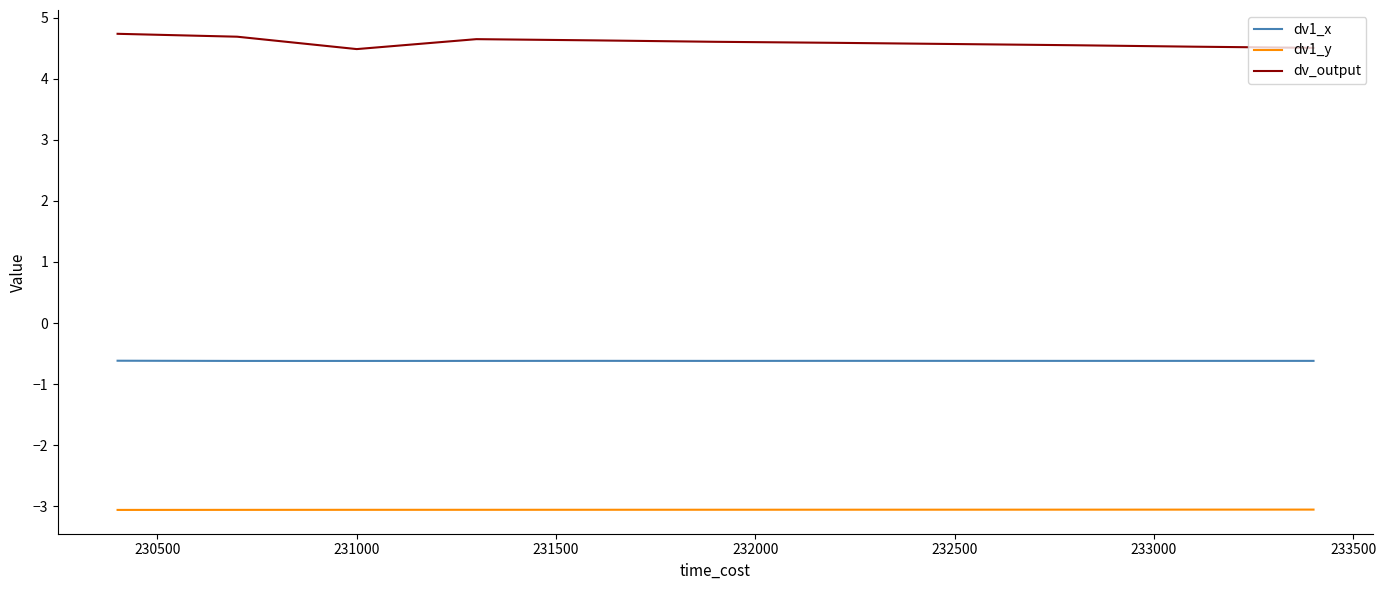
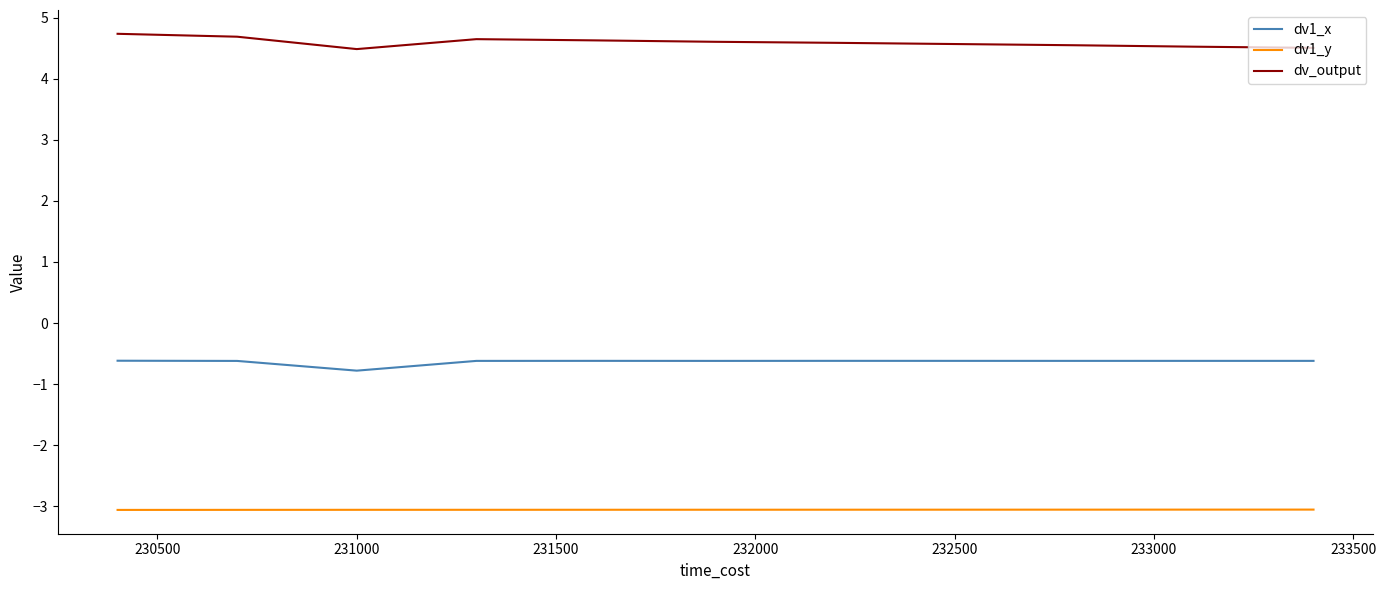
  {
    "dv1_x": {
-     "231000": -0.6
+     "231000": -0.8
    },
    "dv1_y": {
      "231000": -3.1
    },
    "dv_output": {
      "231000": 4.5
    }
  }
